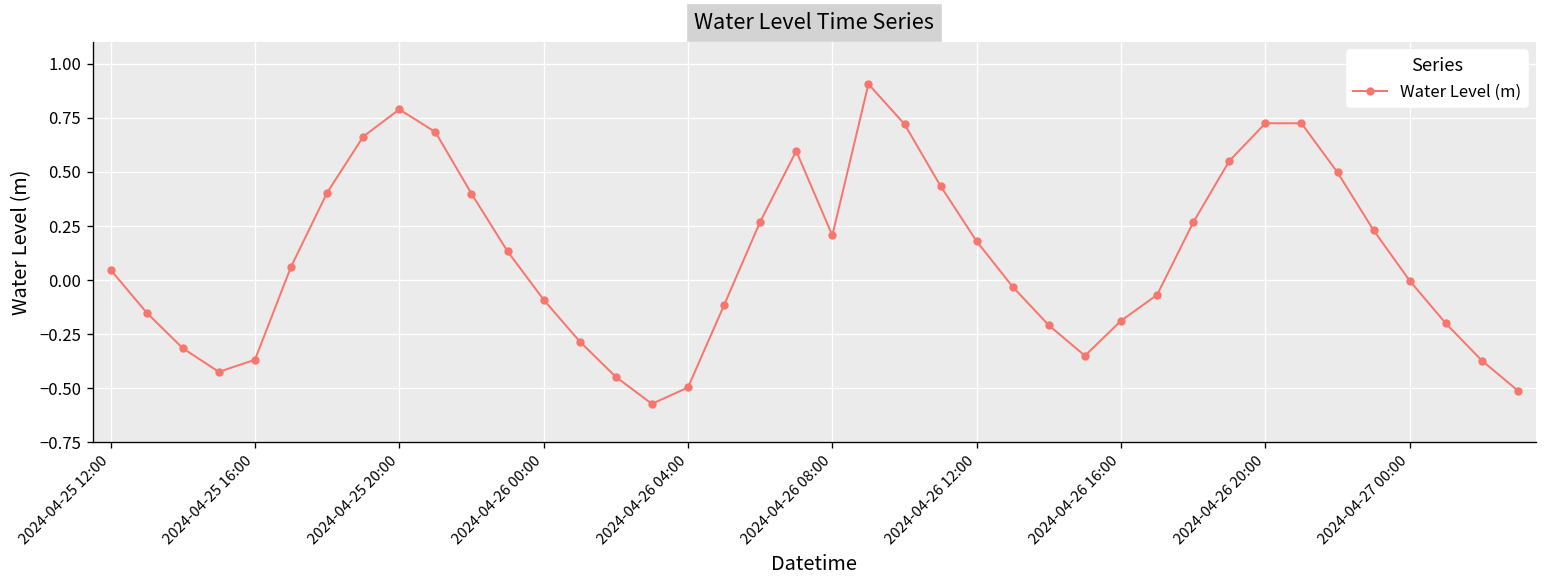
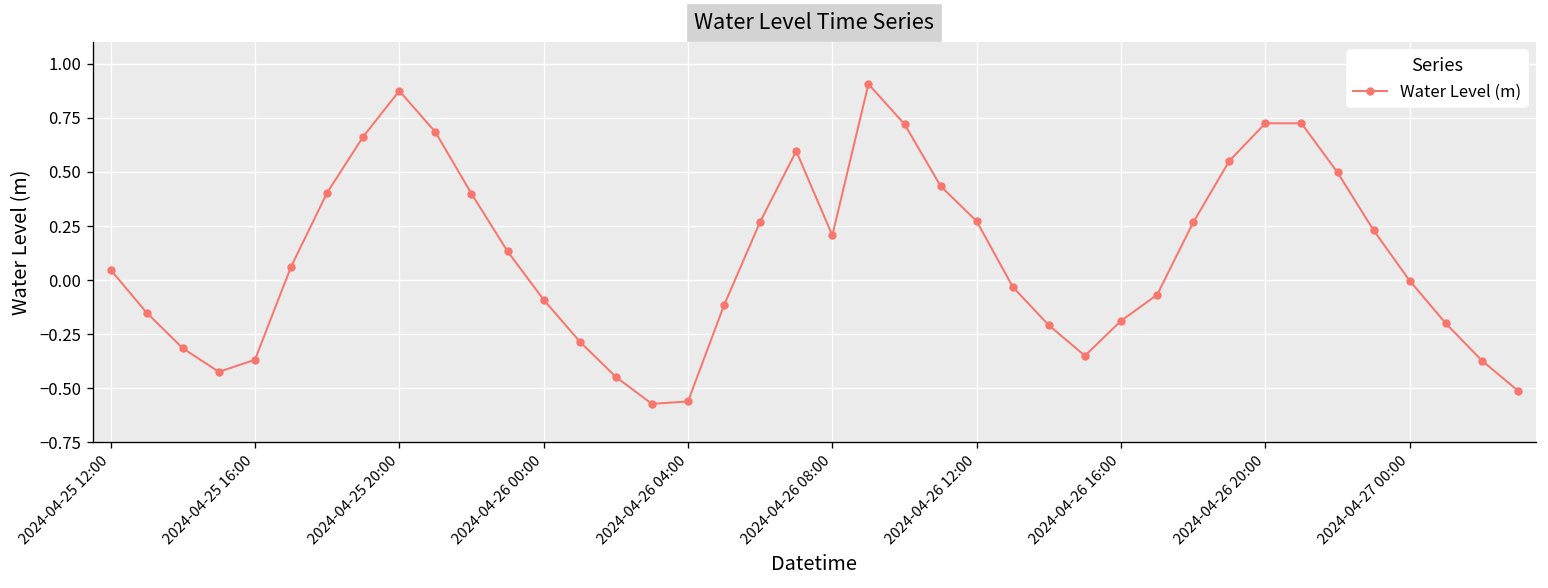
  {
    "2024-04-25 12:00": 0.05,
    "2024-04-25 16:00": -0.37,
-   "2024-04-25 20:00": 0.79,
+   "2024-04-25 20:00": 0.87,
    "2024-04-26 00:00": -0.09,
-   "2024-04-26 04:00": -0.50,
+   "2024-04-26 04:00": -0.56,
    "2024-04-26 08:00": 0.21,
-   "2024-04-26 12:00": 0.18,
+   "2024-04-26 12:00": 0.27,
    "2024-04-26 16:00": -0.19,
    "2024-04-26 20:00": 0.72,
    "2024-04-27 00:00": 0.00
  }
